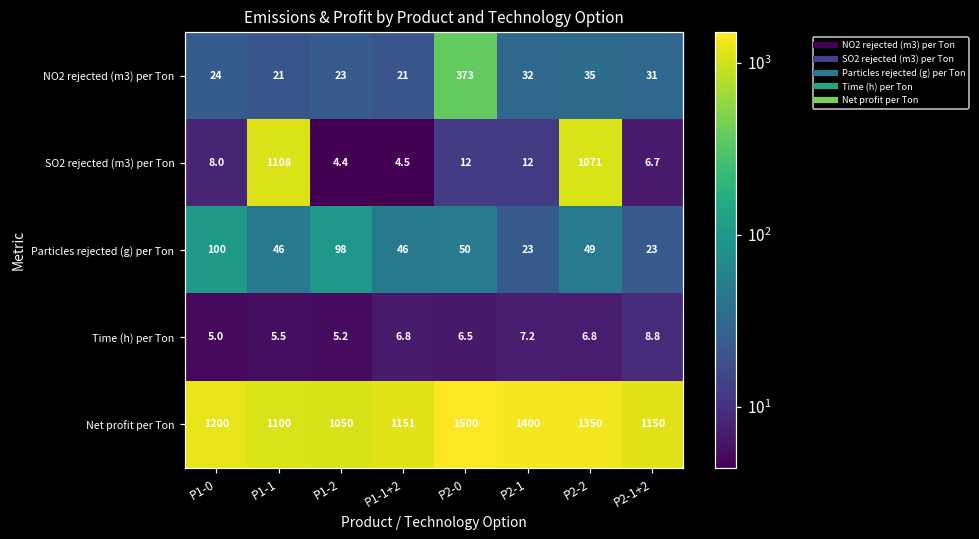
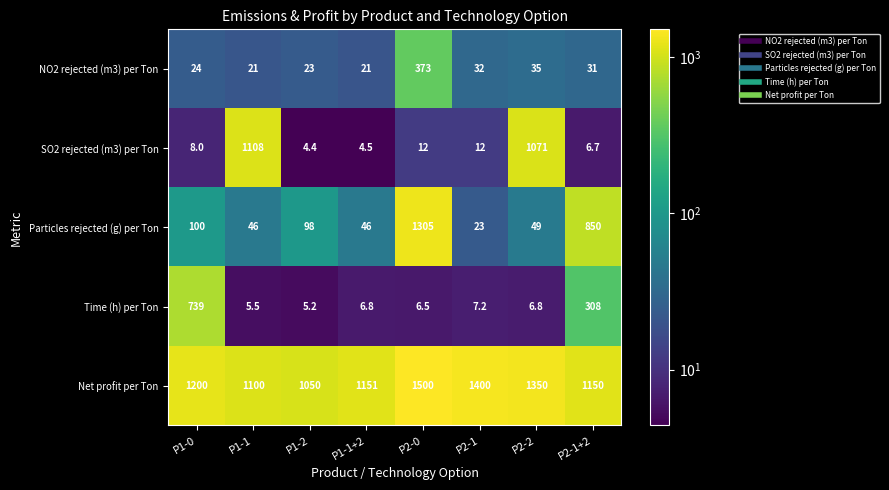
  {
    "NO2 rejected (m3) per Ton": {
      "P1-0": 24,
      "P1-1": 21,
      "P1-2": 23,
      "P1-1+2": 21,
      "P2-0": 373,
      "P2-1": 32,
      "P2-2": 35,
      "P2-1+2": 31
    },
    "SO2 rejected (m3) per Ton": {
      "P1-0": 8.0,
      "P1-1": 1108,
      "P1-2": 4.4,
      "P1-1+2": 4.5,
      "P2-0": 12,
      "P2-1": 12,
      "P2-2": 1071,
      "P2-1+2": 6.7
    },
    "Particles rejected (g) per Ton": {
      "P1-0": 100,
      "P1-1": 46,
      "P1-2": 98,
      "P1-1+2": 46,
-     "P2-0": 50,
+     "P2-0": 1305,
      "P2-1": 23,
      "P2-2": 49,
-     "P2-1+2": 23
+     "P2-1+2": 850
    },
    "Time (h) per Ton": {
-     "P1-0": 5.0,
+     "P1-0": 739,
      "P1-1": 5.5,
      "P1-2": 5.2,
      "P1-1+2": 6.8,
      "P2-0": 6.5,
      "P2-1": 7.2,
      "P2-2": 6.8,
-     "P2-1+2": 8.8
+     "P2-1+2": 308
    },
    "Net profit per Ton": {
      "P1-0": 1200,
      "P1-1": 1100,
      "P1-2": 1050,
      "P1-1+2": 1151,
      "P2-0": 1500,
      "P2-1": 1400,
      "P2-2": 1350,
      "P2-1+2": 1150
    }
  }
